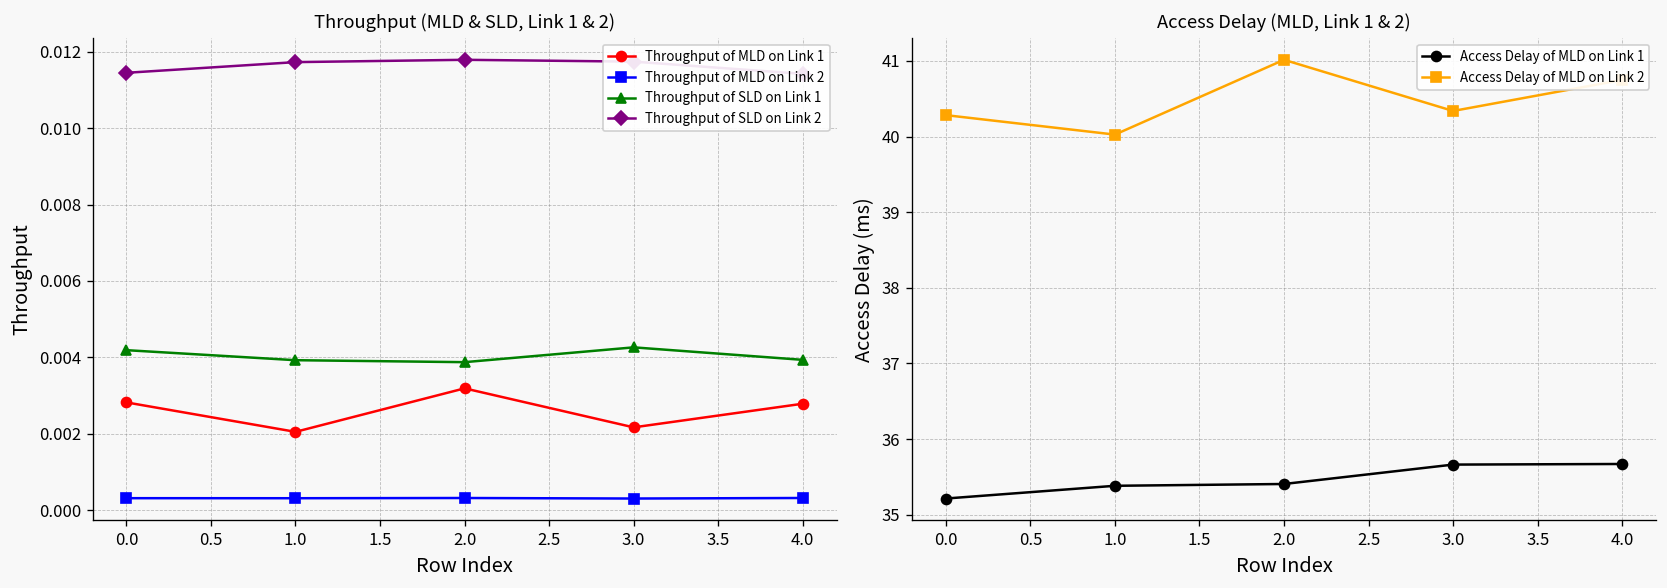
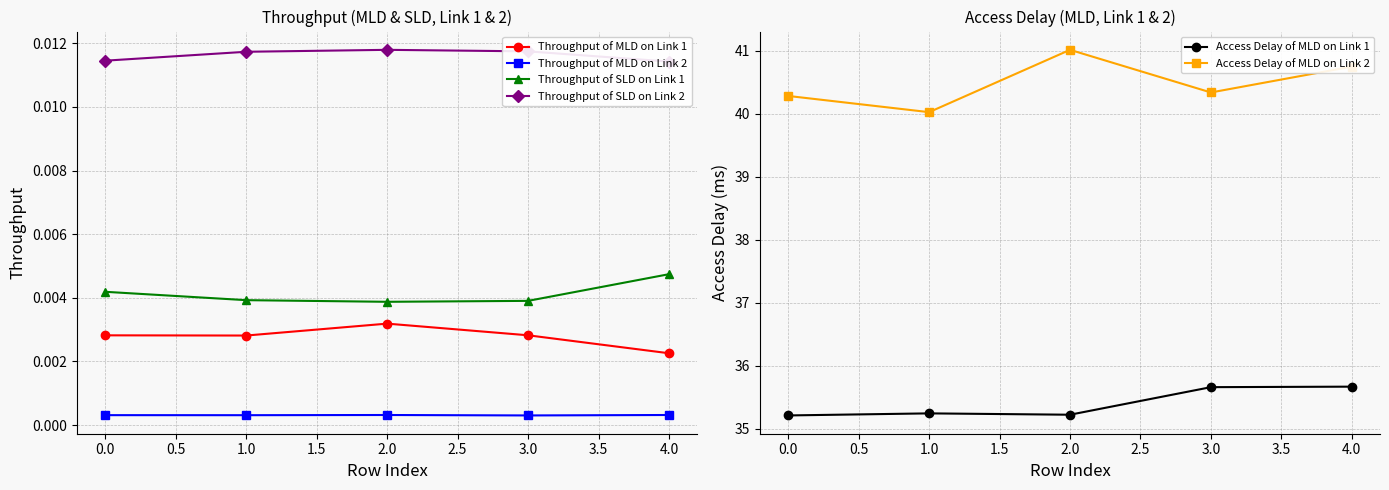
  {
    "Throughput (MLD & SLD, Link 1 & 2)": {
      "Throughput of MLD on Link 1": {
        "0.0": 0.0028,
-       "1.0": 0.0020,
+       "1.0": 0.0028,
        "2.0": 0.0032,
-       "3.0": 0.0022,
-       "4.0": 0.0028
+       "3.0": 0.0028,
+       "4.0": 0.0023
      },
      "Throughput of MLD on Link 2": {
        "0.0": 0.0003,
        "1.0": 0.0003,
        "2.0": 0.0003,
        "3.0": 0.0003,
        "4.0": 0.0003
      },
      "Throughput of SLD on Link 1": {
        "0.0": 0.0042,
        "1.0": 0.0039,
        "2.0": 0.0039,
-       "3.0": 0.0043,
-       "4.0": 0.0039
+       "3.0": 0.0039,
+       "4.0": 0.0047
      },
      "Throughput of SLD on Link 2": {
        "0.0": 0.0115,
        "1.0": 0.0117,
        "2.0": 0.0118
      }
    },
    "Access Delay (MLD, Link 1 & 2)": {
      "Access Delay of MLD on Link 1": {
        "0.0": 35.2,
-       "1.0": 35.4,
-       "2.0": 35.4,
+       "1.0": 35.2,
+       "2.0": 35.2,
        "3.0": 35.7,
        "4.0": 35.7
      },
      "Access Delay of MLD on Link 2": {
        "0.0": 40.3,
        "1.0": 40.0,
        "2.0": 41.0,
        "3.0": 40.3
      }
    }
  }
